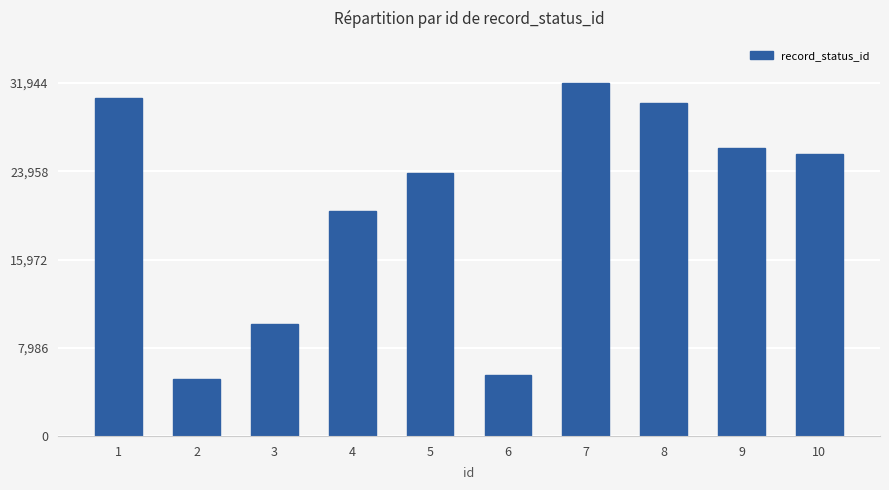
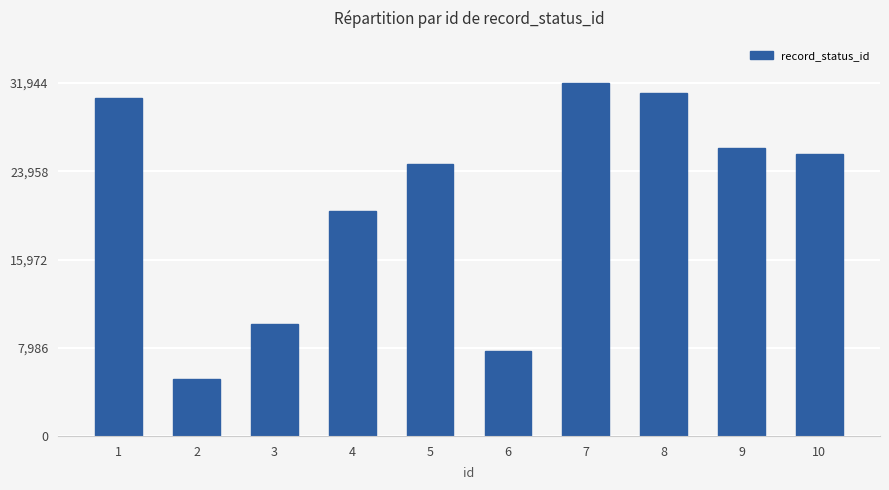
  {
    "1": "30,600",
    "2": "5,100",
    "3": "10,100",
    "4": "20,400",
-   "5": "23,800",
-   "6": "5,500",
+   "5": "24,600",
+   "6": "7,700",
    "7": "31,900",
-   "8": "30,100",
+   "8": "31,000",
    "9": "26,100",
    "10": "25,600"
  }
